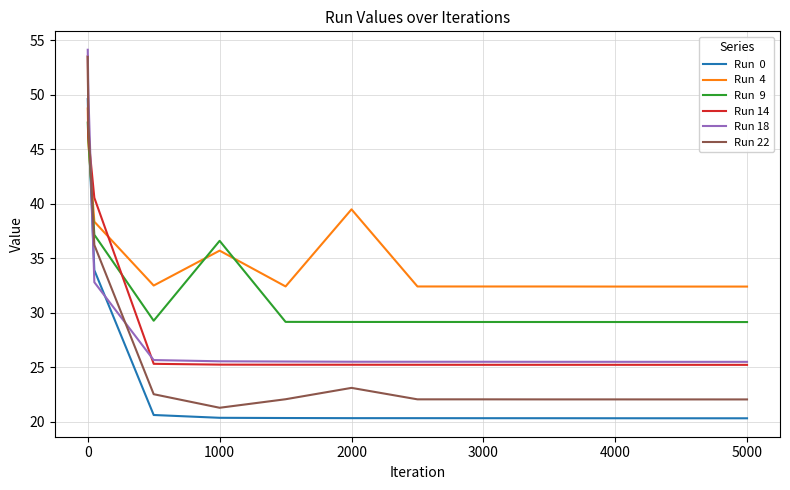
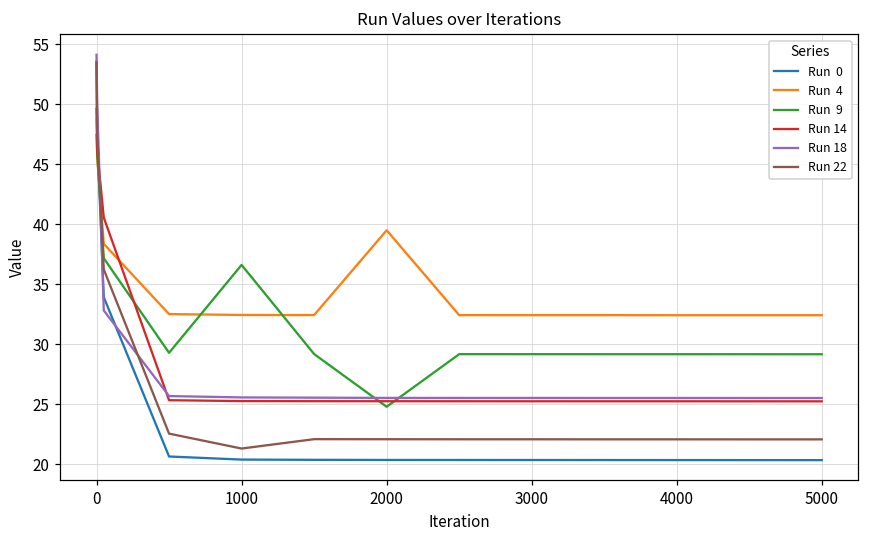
  {
    "Run 0": {
      "0": 49.6,
      "1000": 20.4,
      "2000": 20.3
    },
    "Run 4": {
      "0": 48.7,
-     "1000": 35.7,
+     "1000": 32.4,
      "2000": 39.5
    },
    "Run 9": {
      "1000": 36.6,
-     "2000": 29.2
+     "2000": 24.8
    },
    "Run 14": {
      "1000": 25.2,
      "2000": 25.2
    },
    "Run 18": {
      "0": 54.1,
      "1000": 25.6,
      "2000": 25.5
    },
    "Run 22": {
      "1000": 21.3,
-     "2000": 23.1
+     "2000": 22.1
    }
  }
